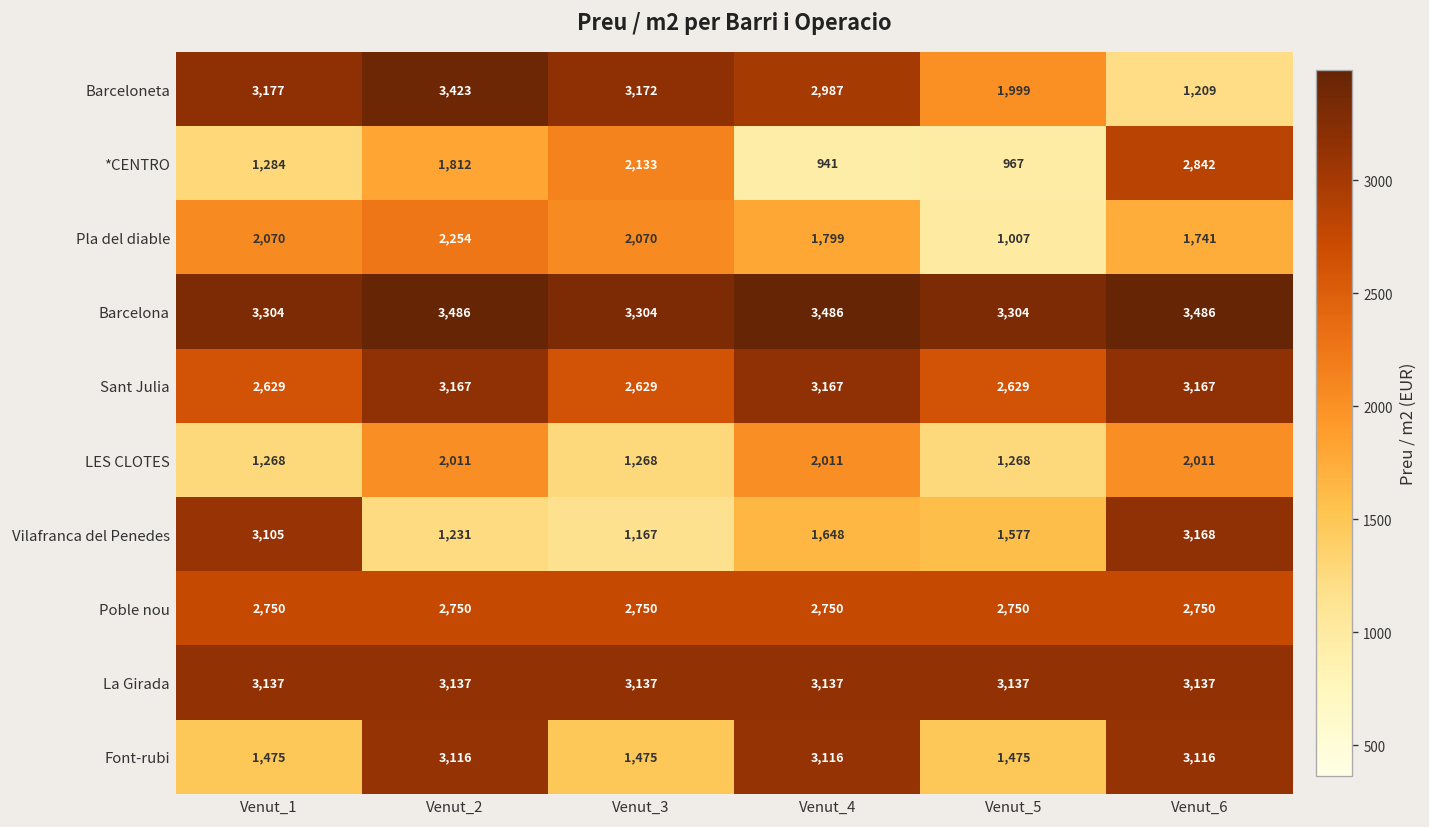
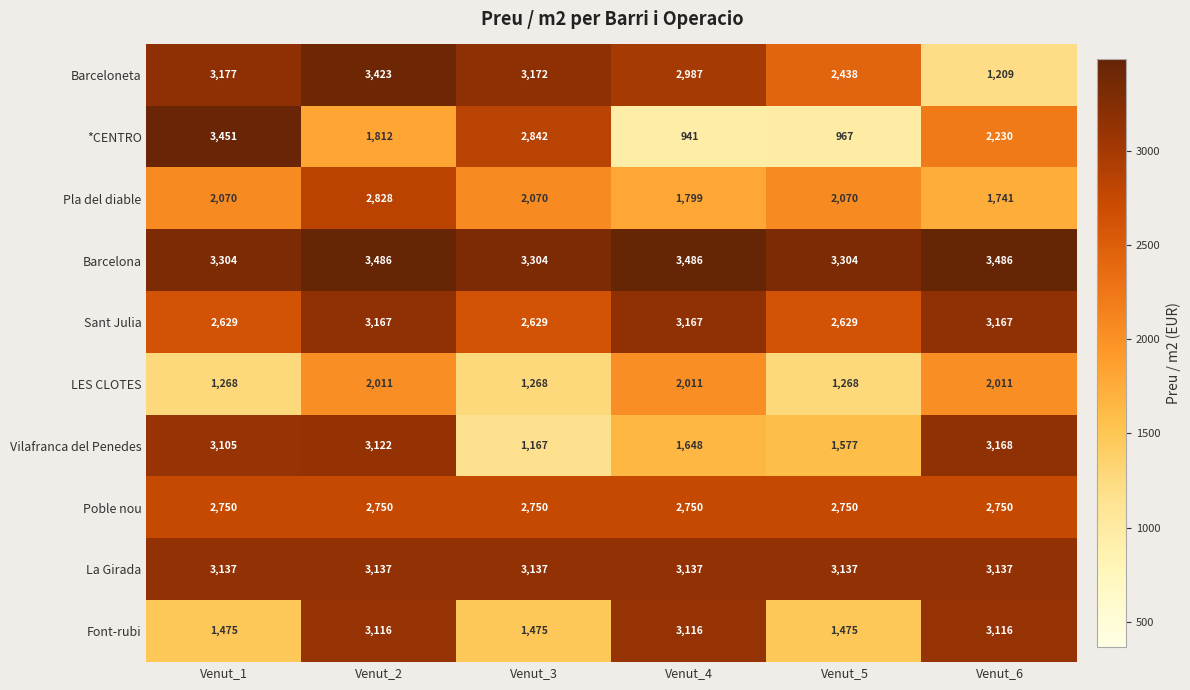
  {
    "Barceloneta": {
      "Venut_1": "3,177",
      "Venut_2": "3,423",
      "Venut_3": "3,172",
      "Venut_4": "2,987",
-     "Venut_5": "1,999",
+     "Venut_5": "2,438",
      "Venut_6": "1,209"
    },
    "*CENTRO": {
-     "Venut_1": "1,284",
+     "Venut_1": "3,451",
      "Venut_2": "1,812",
-     "Venut_3": "2,133",
+     "Venut_3": "2,842",
      "Venut_4": "941",
      "Venut_5": "967",
-     "Venut_6": "2,842"
+     "Venut_6": "2,230"
    },
    "Pla del diable": {
      "Venut_1": "2,070",
-     "Venut_2": "2,254",
+     "Venut_2": "2,828",
      "Venut_3": "2,070",
      "Venut_4": "1,799",
-     "Venut_5": "1,007",
+     "Venut_5": "2,070",
      "Venut_6": "1,741"
    },
    "Barcelona": {
      "Venut_1": "3,304",
      "Venut_2": "3,486",
      "Venut_3": "3,304",
      "Venut_4": "3,486",
      "Venut_5": "3,304",
      "Venut_6": "3,486"
    },
    "Sant Julia": {
      "Venut_1": "2,629",
      "Venut_2": "3,167",
      "Venut_3": "2,629",
      "Venut_4": "3,167",
      "Venut_5": "2,629",
      "Venut_6": "3,167"
    },
    "LES CLOTES": {
      "Venut_1": "1,268",
      "Venut_2": "2,011",
      "Venut_3": "1,268",
      "Venut_4": "2,011",
      "Venut_5": "1,268",
      "Venut_6": "2,011"
    },
    "Vilafranca del Penedes": {
      "Venut_1": "3,105",
-     "Venut_2": "1,231",
+     "Venut_2": "3,122",
      "Venut_3": "1,167",
      "Venut_4": "1,648",
      "Venut_5": "1,577",
      "Venut_6": "3,168"
    },
    "Poble nou": {
      "Venut_1": "2,750",
      "Venut_2": "2,750",
      "Venut_3": "2,750",
      "Venut_4": "2,750",
      "Venut_5": "2,750",
      "Venut_6": "2,750"
    },
    "La Girada": {
      "Venut_1": "3,137",
      "Venut_2": "3,137",
      "Venut_3": "3,137",
      "Venut_4": "3,137",
      "Venut_5": "3,137",
      "Venut_6": "3,137"
    },
    "Font-rubi": {
      "Venut_1": "1,475",
      "Venut_2": "3,116",
      "Venut_3": "1,475",
      "Venut_4": "3,116",
      "Venut_5": "1,475",
      "Venut_6": "3,116"
    }
  }
